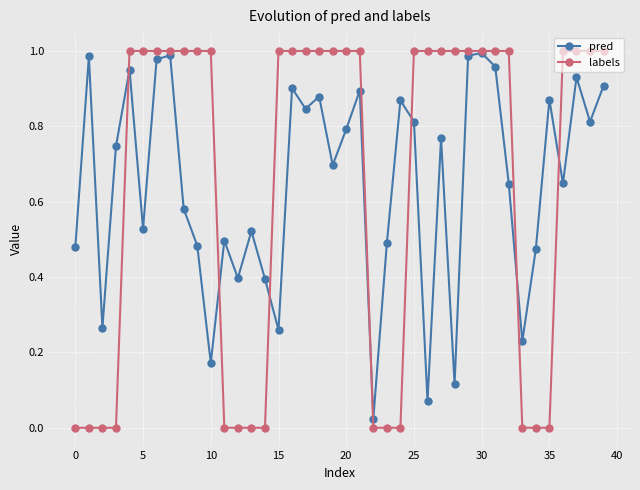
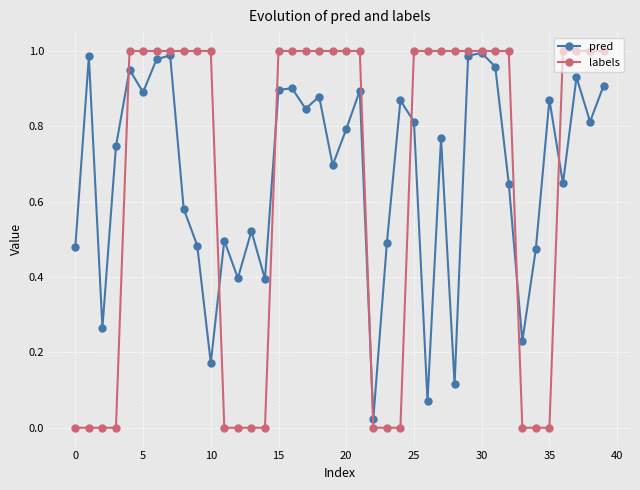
  {
    "pred": {
      "0": 0.48,
-     "5": 0.53,
+     "5": 0.89,
      "10": 0.17,
-     "15": 0.26,
+     "15": 0.90,
      "20": 0.79,
      "25": 0.81,
      "35": 0.87
    },
    "labels": {
      "0": 0.00,
      "5": 1.00,
      "10": 1.00,
      "15": 1.00,
      "20": 1.00,
      "25": 1.00,
      "35": 0.00
    }
  }
